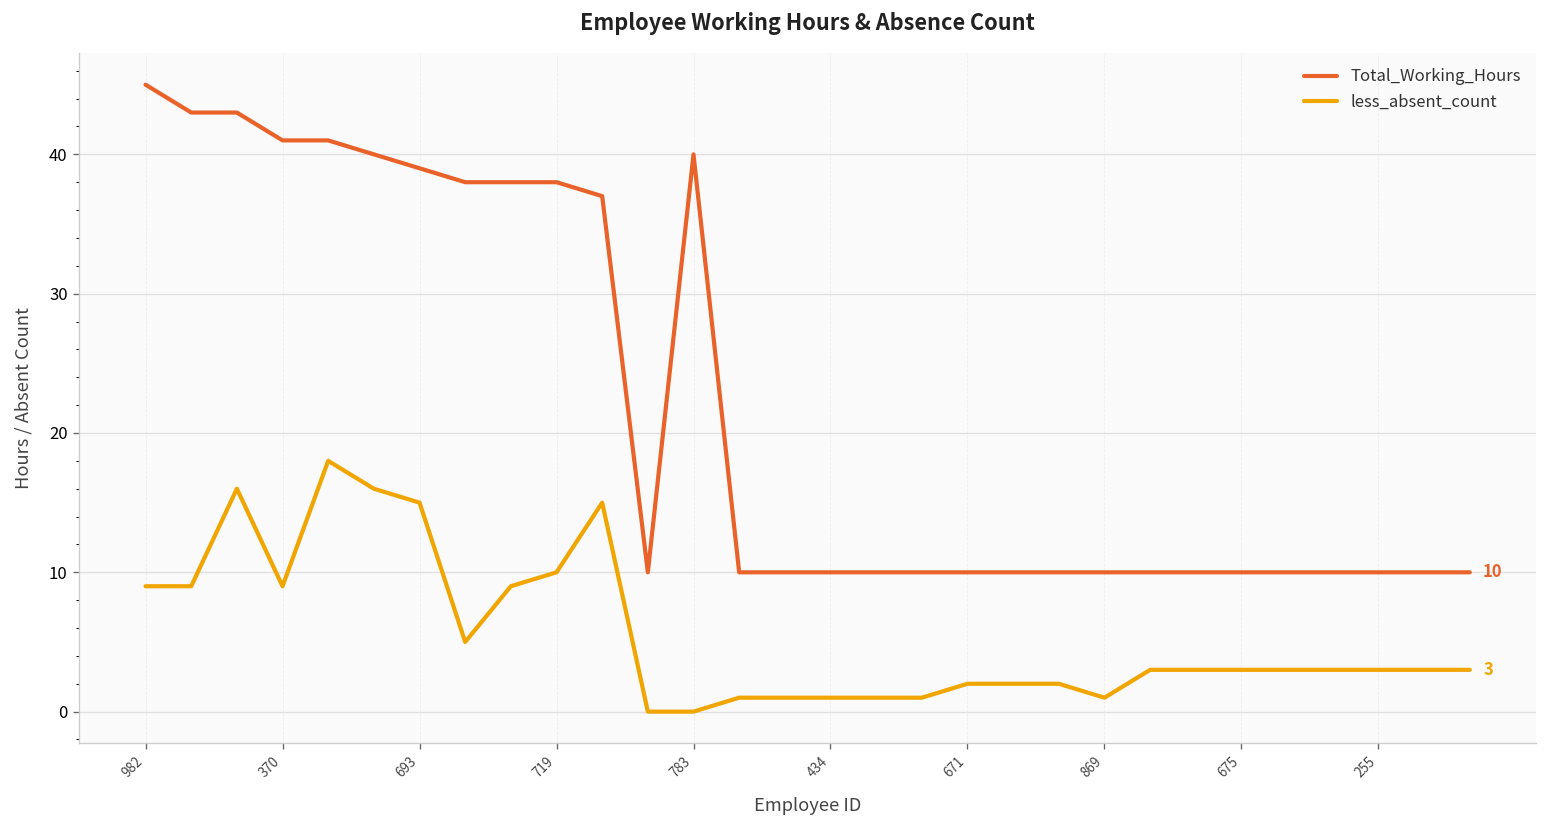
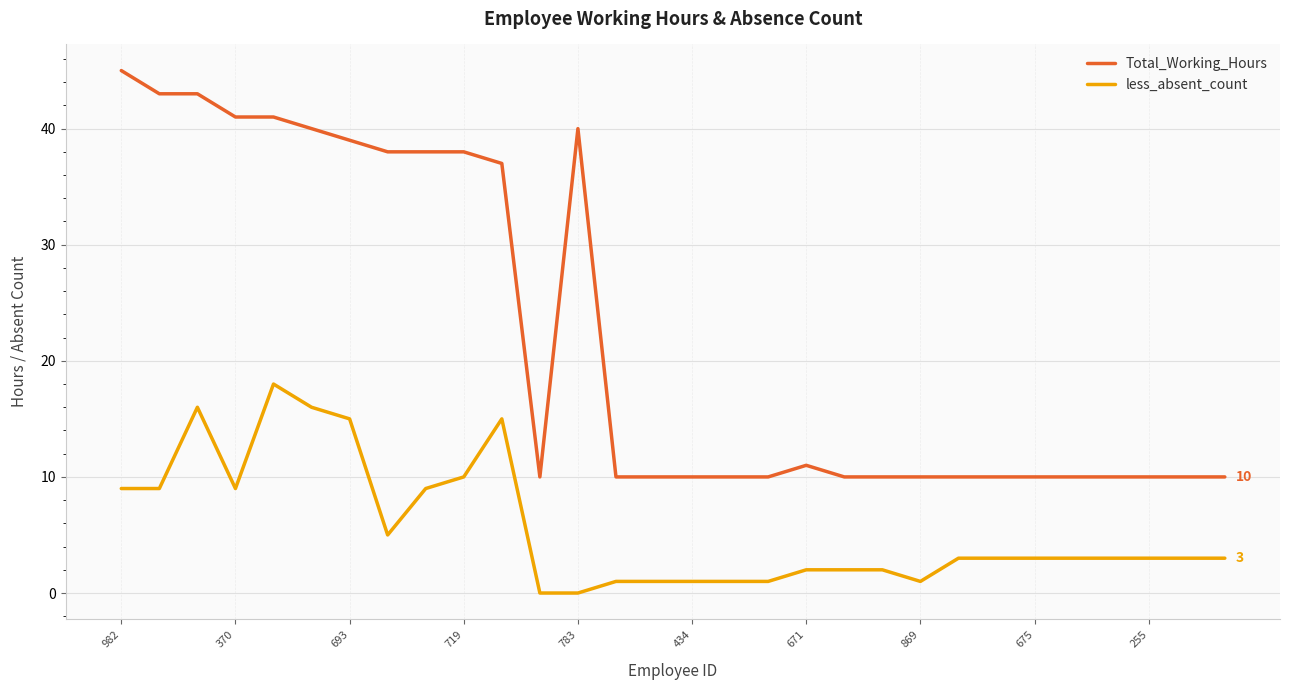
  {
    "Total_Working_Hours": {
      "982": 45,
      "370": 41,
      "693": 39,
      "719": 38,
      "783": 40,
      "434": 10,
-     "671": 10,
+     "671": 11,
      "869": 10,
      "675": 10,
      "255": 10
    },
    "less_absent_count": {
      "982": 9,
      "370": 9,
      "693": 15,
      "719": 10,
      "783": 0,
      "434": 1,
      "671": 2,
      "869": 1,
      "675": 3,
      "255": 3
    }
  }
